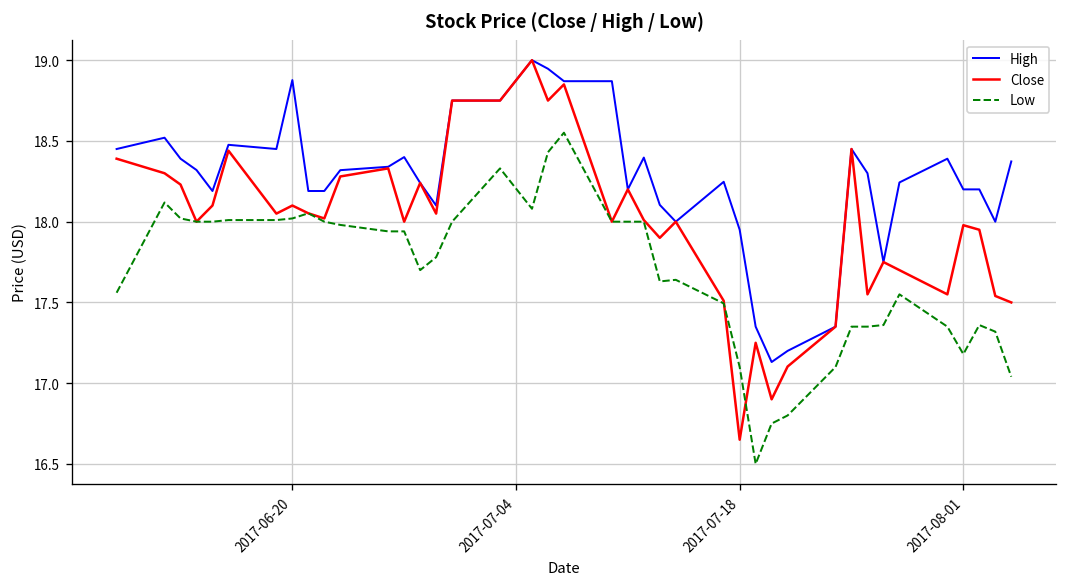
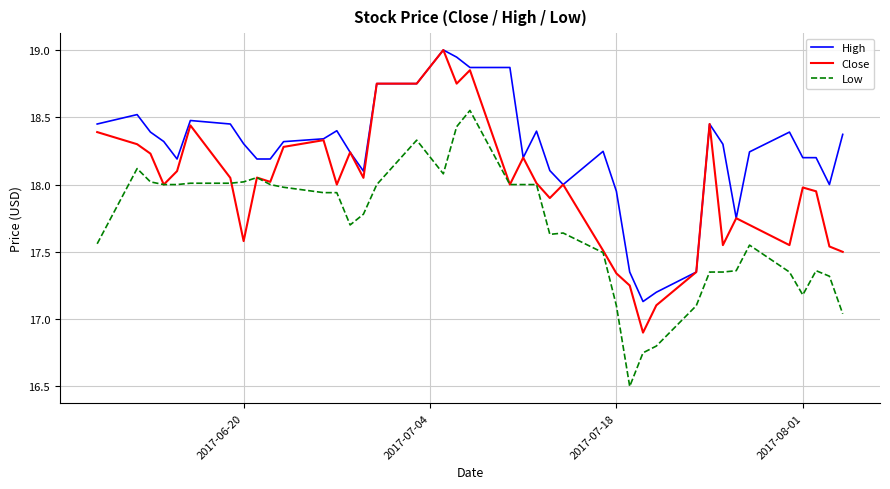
  {
    "High": {
-     "2017-06-20": 18.88,
+     "2017-06-20": 18.30,
      "2017-07-18": 17.95,
      "2017-08-01": 18.20
    },
    "Close": {
-     "2017-06-20": 18.10,
-     "2017-07-18": 16.65,
+     "2017-06-20": 17.58,
+     "2017-07-18": 17.34,
      "2017-08-01": 17.98
    },
    "Low": {
      "2017-06-20": 18.02,
      "2017-07-18": 17.10,
      "2017-08-01": 17.18
    }
  }
